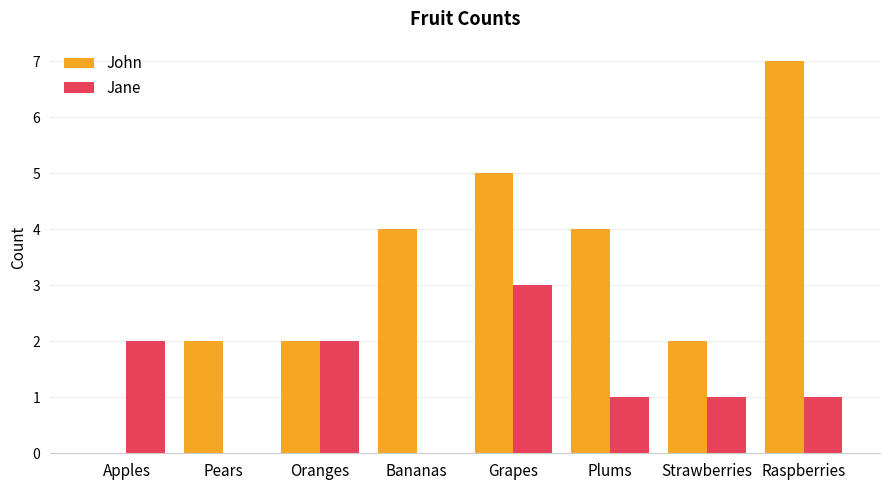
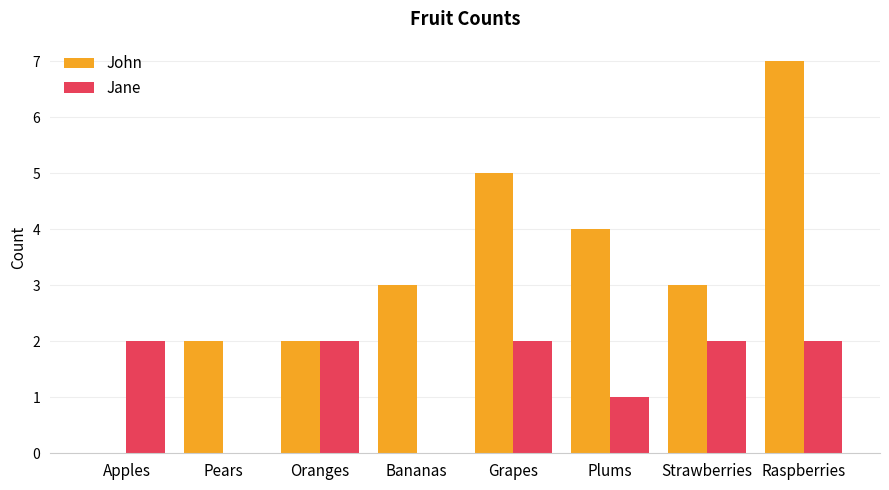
  {
    "John": {
      "Apples": 0,
      "Pears": 2,
      "Oranges": 2,
-     "Bananas": 4,
+     "Bananas": 3,
      "Grapes": 5,
      "Plums": 4,
-     "Strawberries": 2,
+     "Strawberries": 3,
      "Raspberries": 7
    },
    "Jane": {
      "Apples": 2,
      "Pears": 0,
      "Oranges": 2,
      "Bananas": 0,
-     "Grapes": 3,
+     "Grapes": 2,
      "Plums": 1,
-     "Strawberries": 1,
-     "Raspberries": 1
+     "Strawberries": 2,
+     "Raspberries": 2
    }
  }
